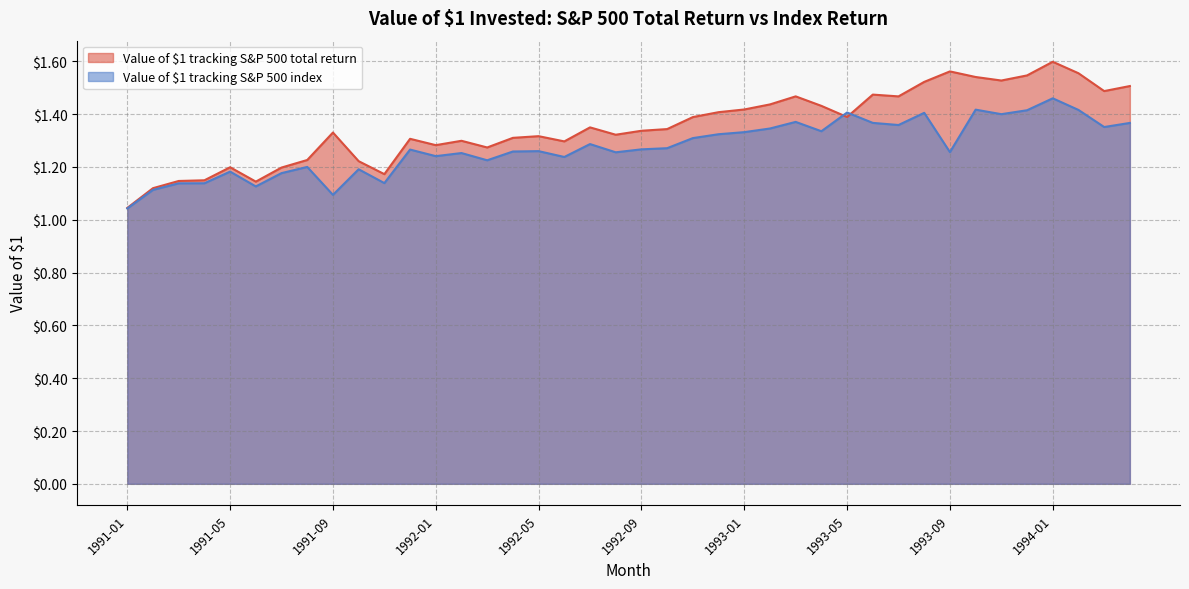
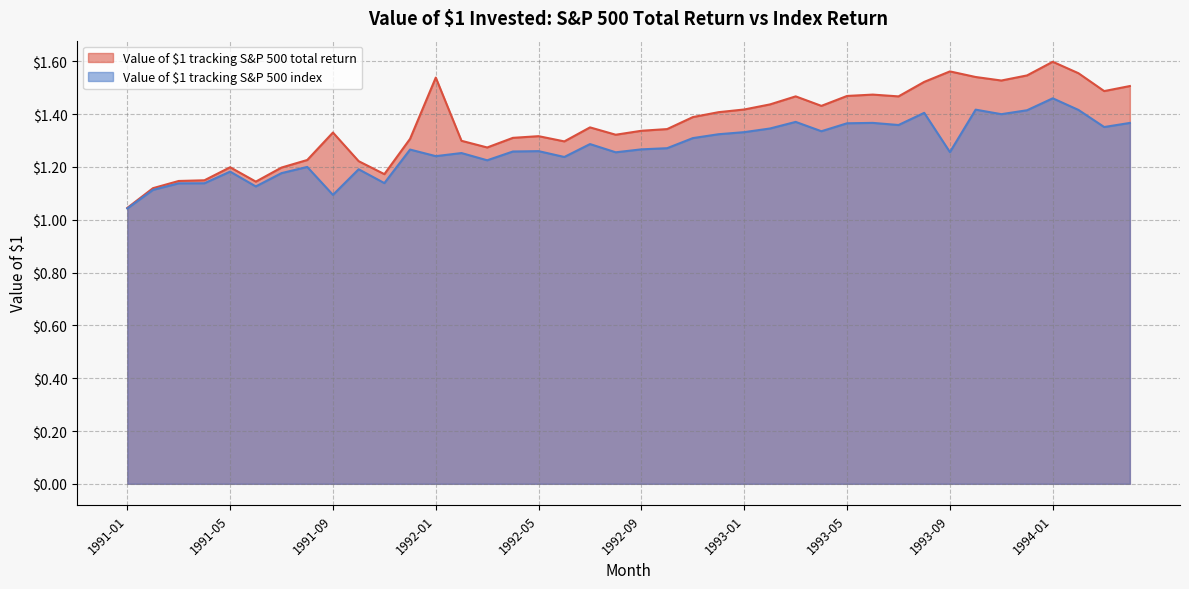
  {
    "Value of $1 tracking S&P 500 total return": {
      "1991-05": "$1.20",
      "1991-09": "$1.33",
-     "1992-01": "$1.28",
+     "1992-01": "$1.54",
      "1992-05": "$1.32",
      "1992-09": "$1.34",
      "1993-01": "$1.42",
-     "1993-05": "$1.39",
+     "1993-05": "$1.47",
      "1993-09": "$1.56",
      "1994-01": "$1.60"
    },
    "Value of $1 tracking S&P 500 index": {
      "1991-05": "$1.18",
      "1991-09": "$1.09",
      "1992-01": "$1.24",
      "1992-05": "$1.26",
      "1992-09": "$1.27",
      "1993-01": "$1.33",
-     "1993-05": "$1.41",
+     "1993-05": "$1.37",
      "1993-09": "$1.26",
      "1994-01": "$1.46"
    }
  }
